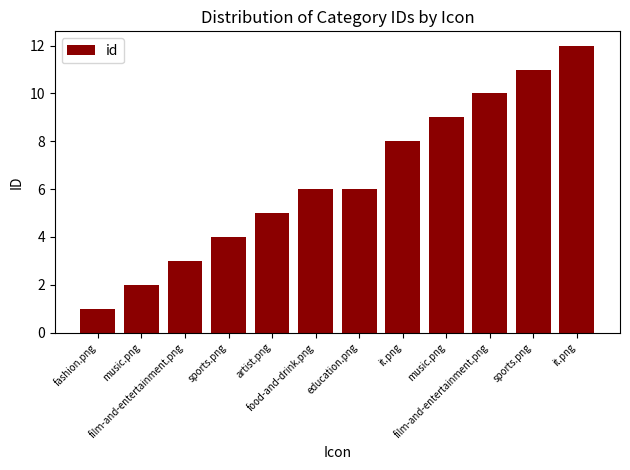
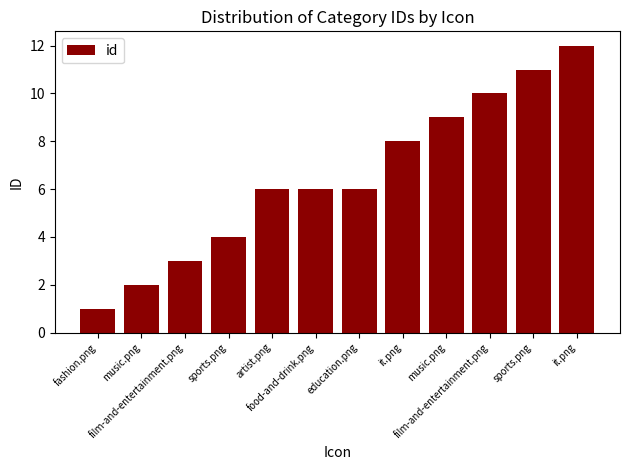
  {
    "fashion.png": 1,
-   "artist.png": 5,
+   "artist.png": 6,
    "food-and-drink.png": 6,
    "education.png": 6
  }
